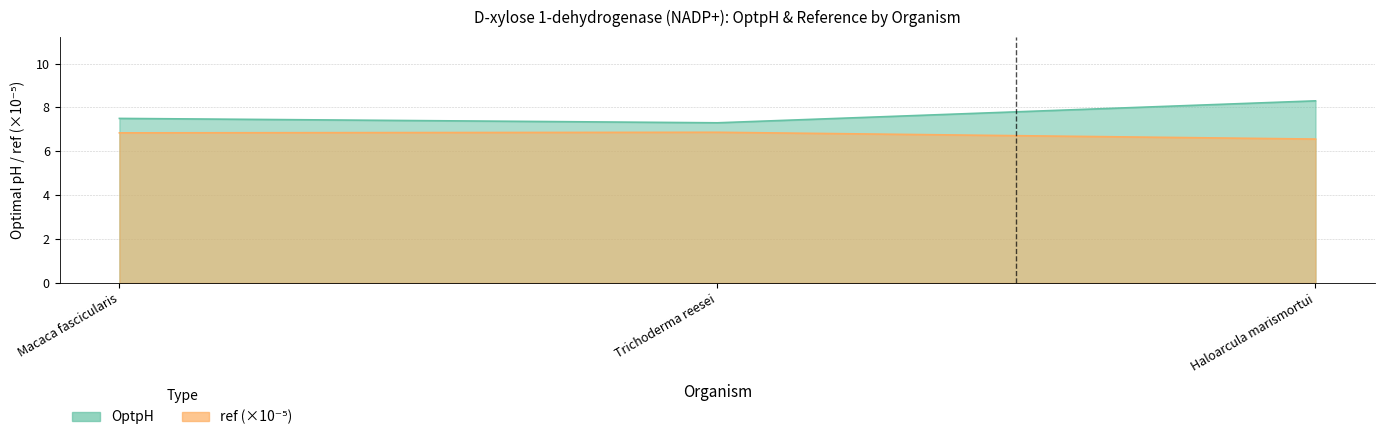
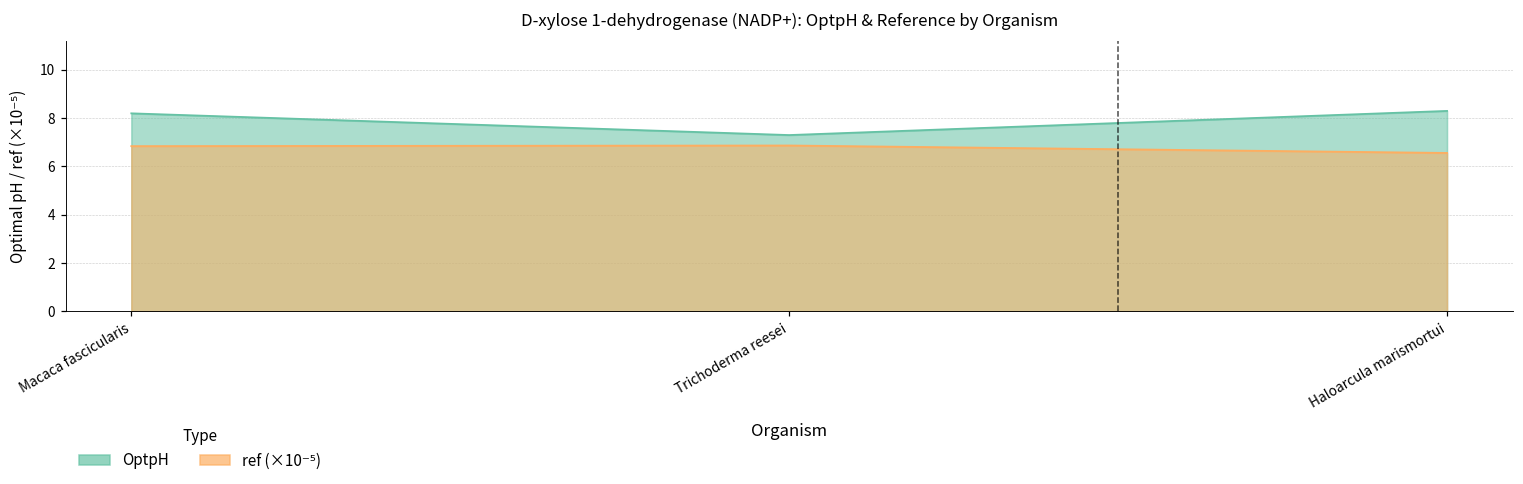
  {
    "OptpH": {
-     "Macaca fascicularis": 7.5,
+     "Macaca fascicularis": 8.2,
      "Trichoderma reesei": 7.3,
      "Haloarcula marismortui": 8.3
    },
    "ref (×10⁻⁵)": {
      "Macaca fascicularis": 6.8,
      "Trichoderma reesei": 6.9,
      "Haloarcula marismortui": 6.6
    }
  }
